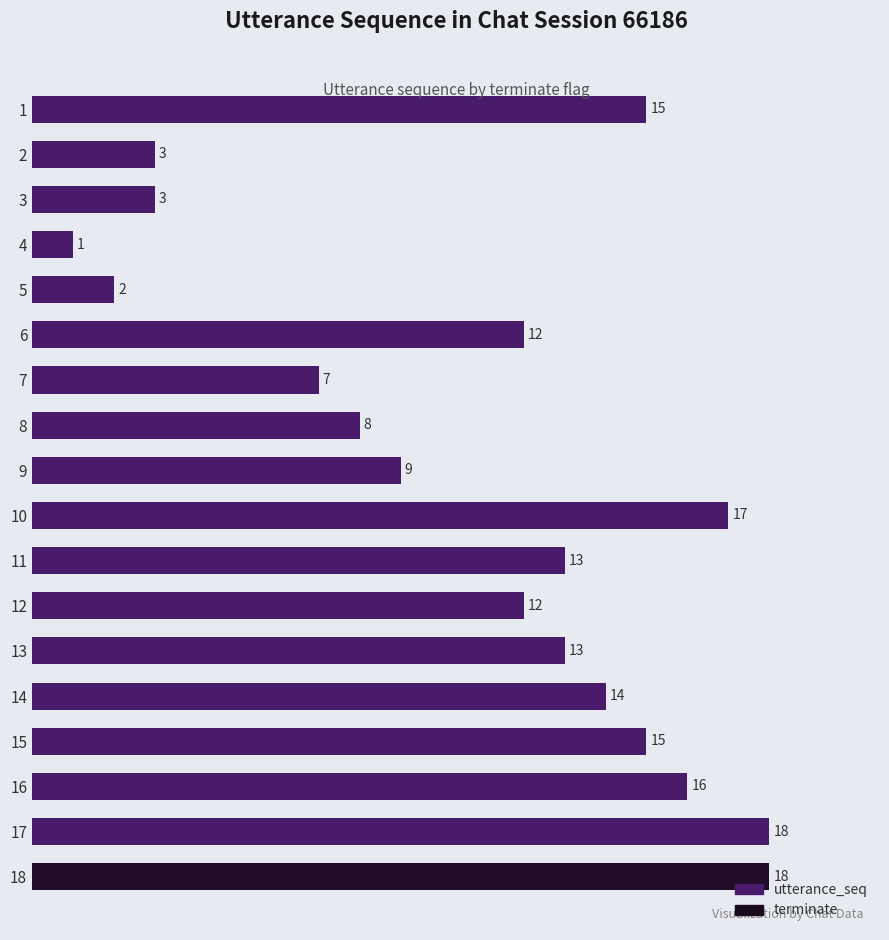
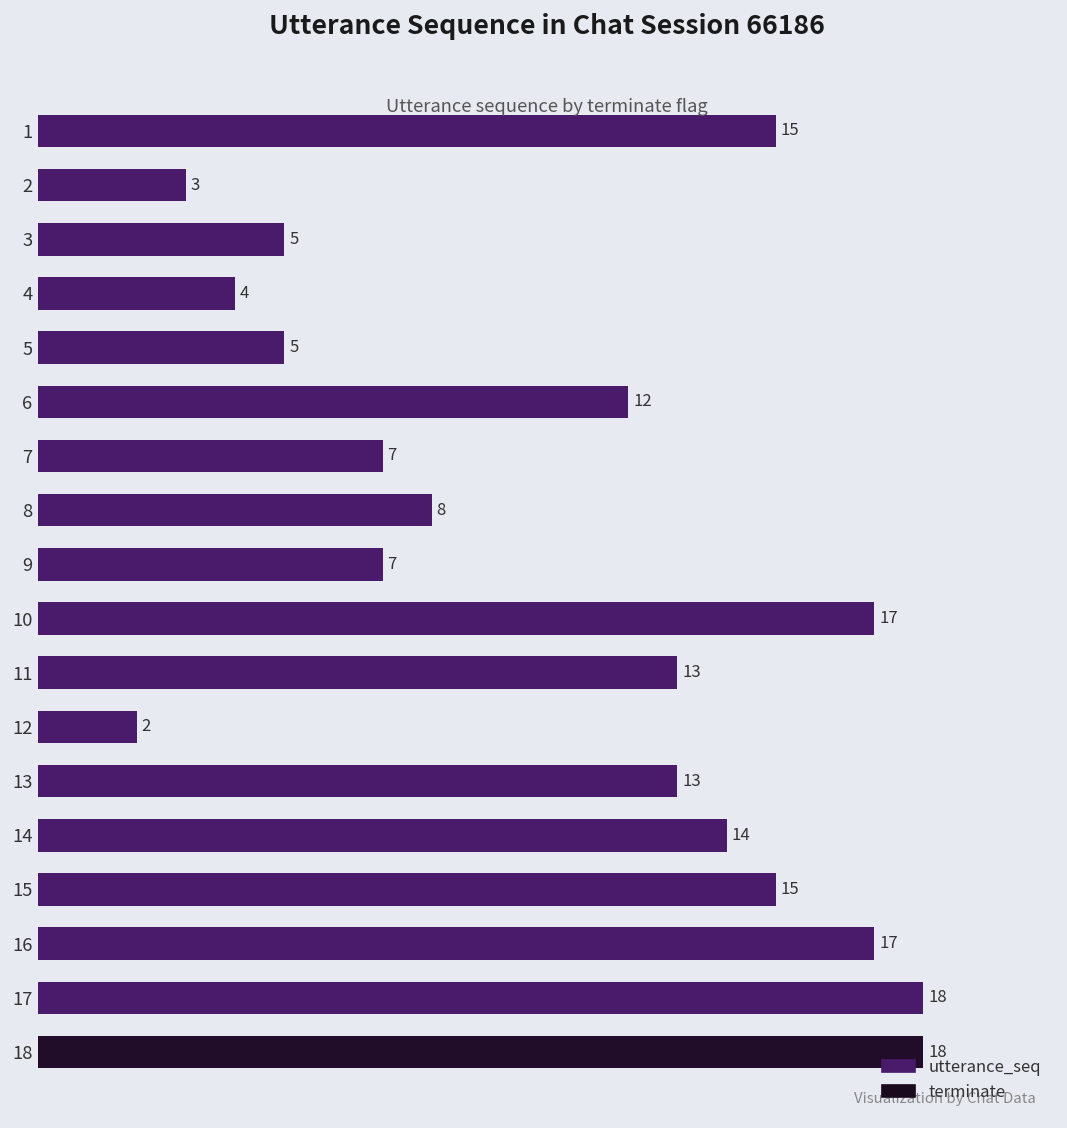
  {
    "utterance_seq": {
      "1": 15,
      "2": 3,
-     "3": 3,
-     "4": 1,
-     "5": 2,
+     "3": 5,
+     "4": 4,
+     "5": 5,
      "6": 12,
      "7": 7,
      "8": 8,
-     "9": 9,
+     "9": 7,
      "10": 17,
      "11": 13,
-     "12": 12,
+     "12": 2,
      "13": 13,
      "14": 14,
      "15": 15,
-     "16": 16,
+     "16": 17,
      "17": 18,
      "18": 18
    },
    "terminate": {
      "18": 18
    }
  }
